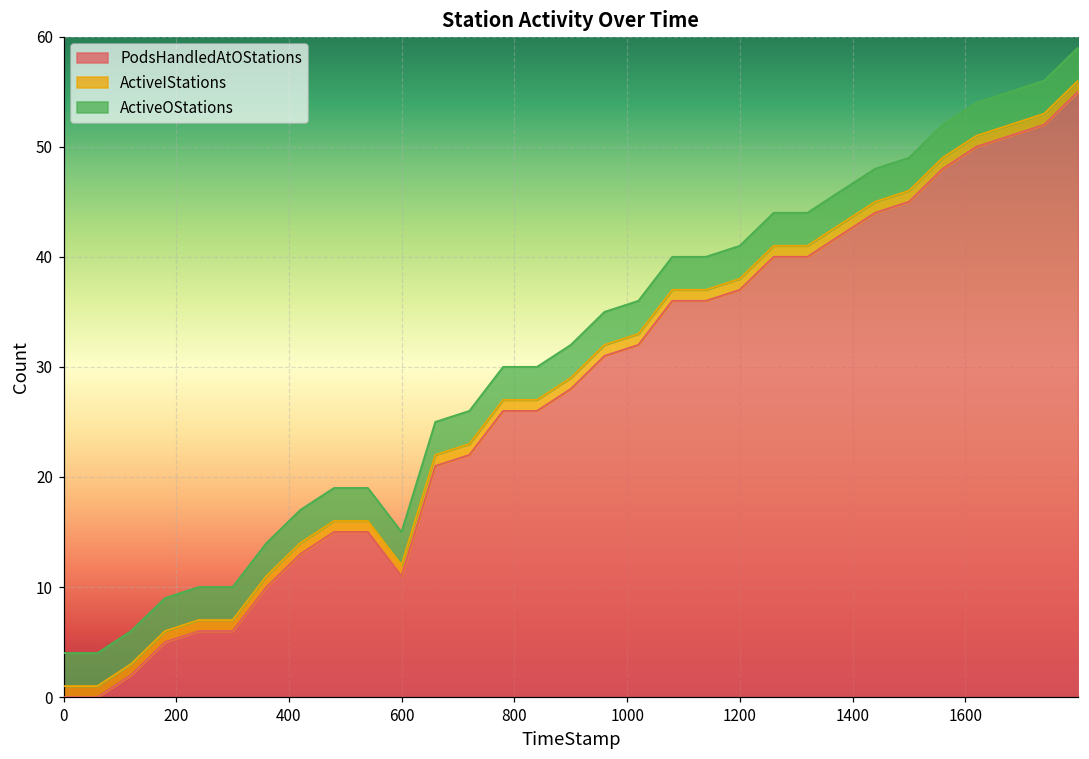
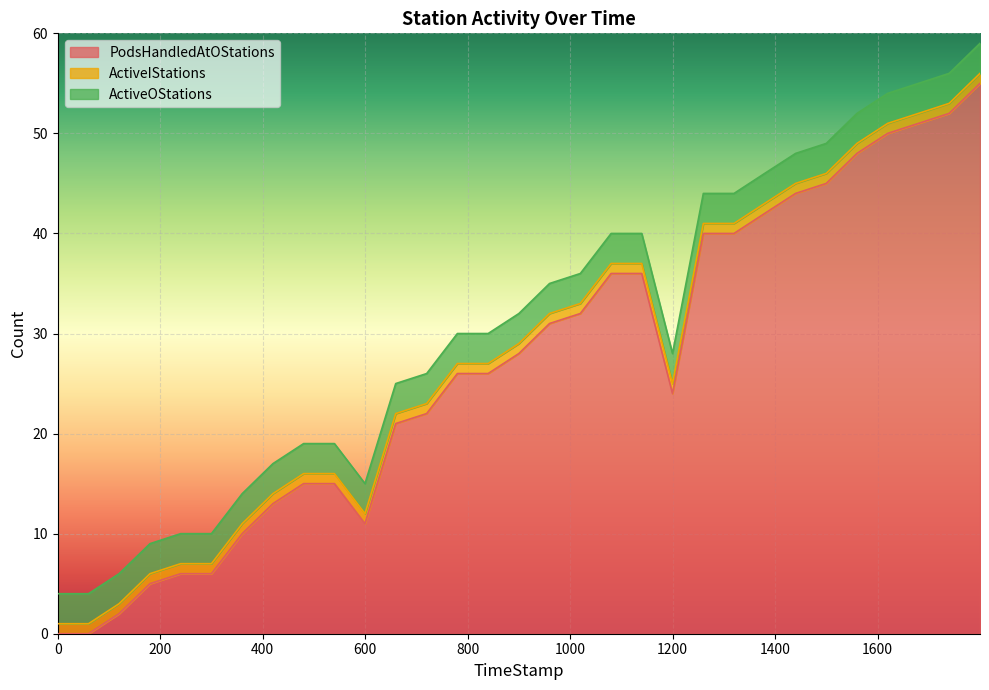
  {
    "PodsHandledAtOStations": {
      "0": 0,
      "600": 11,
-     "1200": 37
+     "1200": 24
    },
    "ActiveIStations": {
      "0": 1,
      "600": 1,
      "1200": 1
    },
    "ActiveOStations": {
      "0": 3,
      "600": 3,
      "1200": 3
    }
  }
